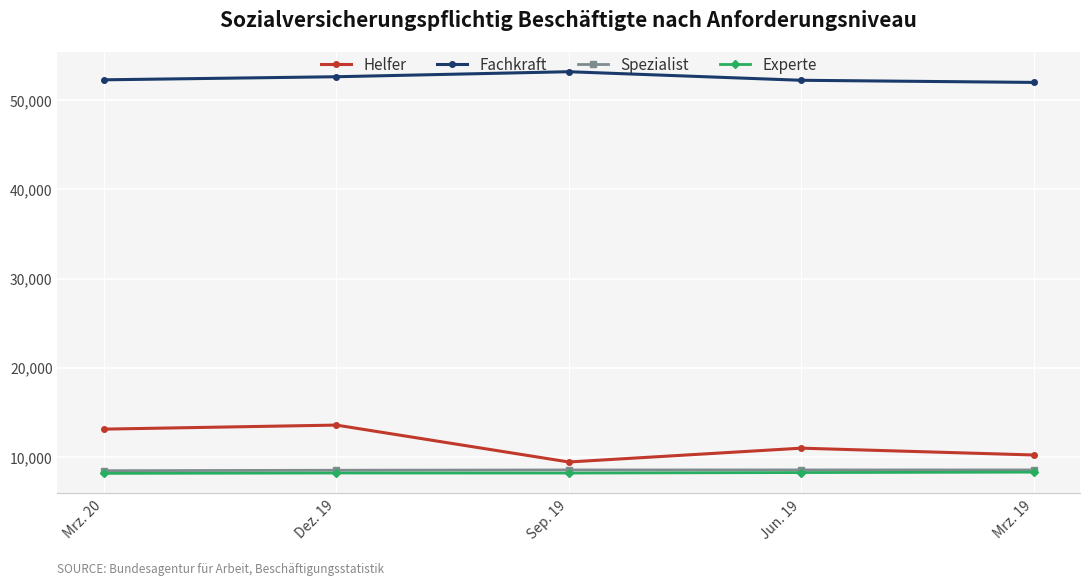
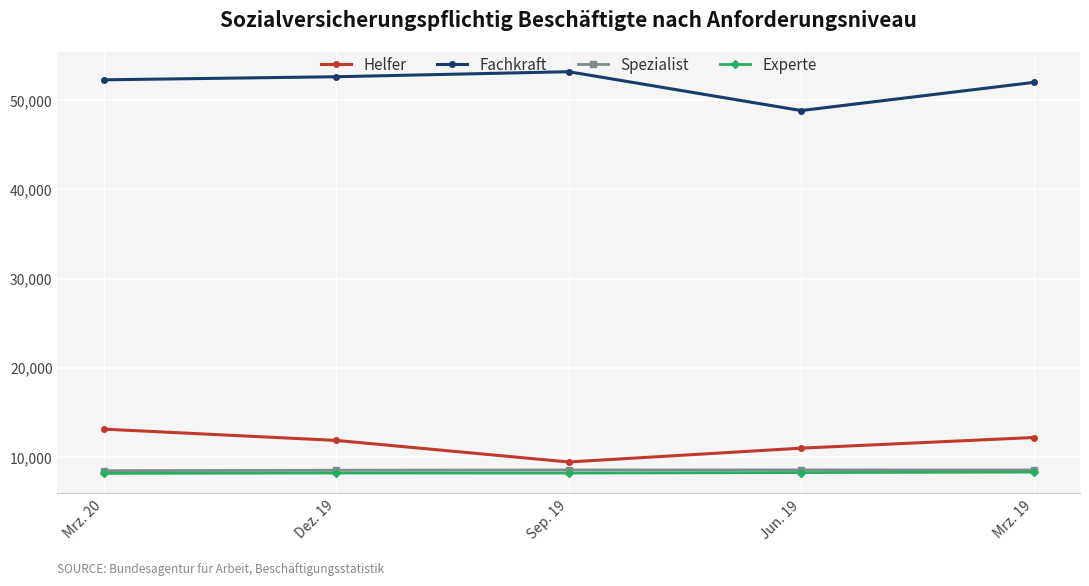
  {
    "Helfer": {
      "Mrz. 20": "13,000",
-     "Dez. 19": "14,000",
+     "Dez. 19": "12,000",
      "Sep. 19": "9,000",
      "Jun. 19": "11,000",
-     "Mrz. 19": "10,000"
+     "Mrz. 19": "12,000"
    },
    "Fachkraft": {
      "Mrz. 20": "52,000",
      "Dez. 19": "53,000",
      "Sep. 19": "53,000",
-     "Jun. 19": "52,000",
+     "Jun. 19": "49,000",
      "Mrz. 19": "52,000"
    },
    "Spezialist": {
      "Mrz. 20": "8,000",
      "Dez. 19": "9,000",
      "Sep. 19": "9,000",
      "Jun. 19": "9,000"
    },
    "Experte": {
      "Mrz. 20": "8,000",
      "Dez. 19": "8,000",
      "Sep. 19": "8,000",
      "Jun. 19": "8,000"
    }
  }
